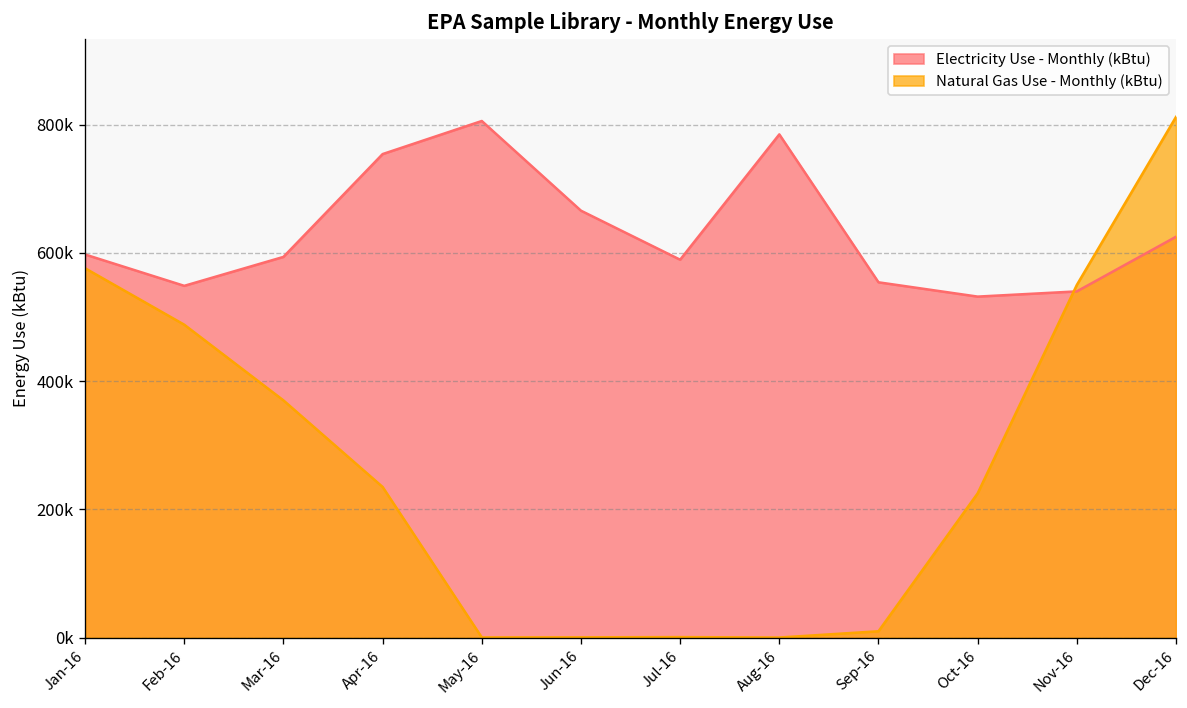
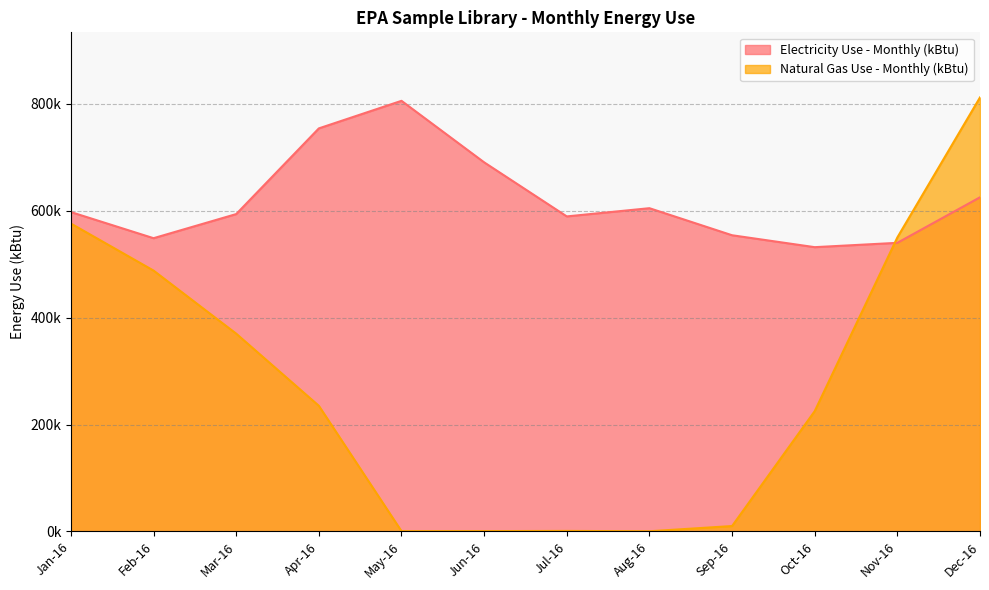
  {
    "Electricity Use - Monthly (kBtu)": {
      "Jan-16": 600000,
      "Feb-16": 550000,
      "Mar-16": 590000,
      "Apr-16": 750000,
      "May-16": 810000,
-     "Jun-16": 670000,
+     "Jun-16": 690000,
      "Jul-16": 590000,
-     "Aug-16": 780000,
+     "Aug-16": 600000,
      "Sep-16": 550000,
      "Oct-16": 530000,
      "Nov-16": 540000,
      "Dec-16": 630000
    },
    "Natural Gas Use - Monthly (kBtu)": {
      "Jan-16": 580000,
      "Feb-16": 490000,
      "Mar-16": 370000,
      "Apr-16": 240000,
      "May-16": 0,
      "Jun-16": 0,
      "Jul-16": 0,
      "Aug-16": 0,
      "Sep-16": 10000,
      "Oct-16": 230000,
      "Nov-16": 550000,
      "Dec-16": 810000
    }
  }
